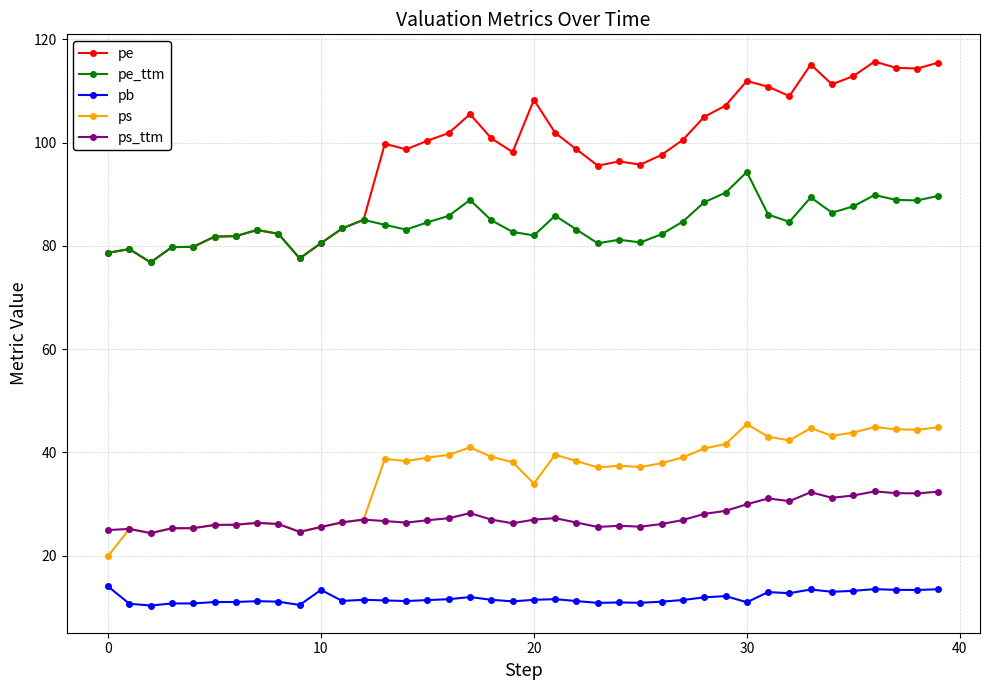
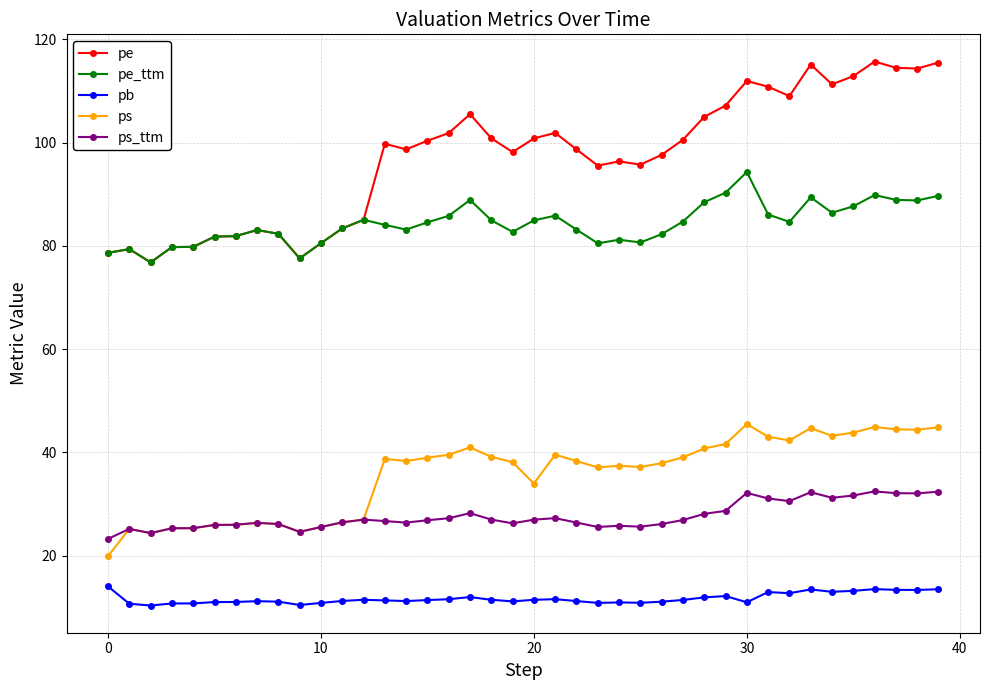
  {
    "pe": {
-     "20": 108,
+     "20": 101,
      "30": 112
    },
    "pe_ttm": {
-     "20": 82,
+     "20": 85,
      "30": 94
    },
    "pb": {
      "0": 14,
-     "10": 13,
+     "10": 11,
      "20": 11,
      "30": 11
    },
    "ps": {
      "0": 20,
      "20": 34,
      "30": 46
    },
    "ps_ttm": {
-     "0": 25,
+     "0": 23,
      "20": 27,
-     "30": 30
+     "30": 32
    }
  }
